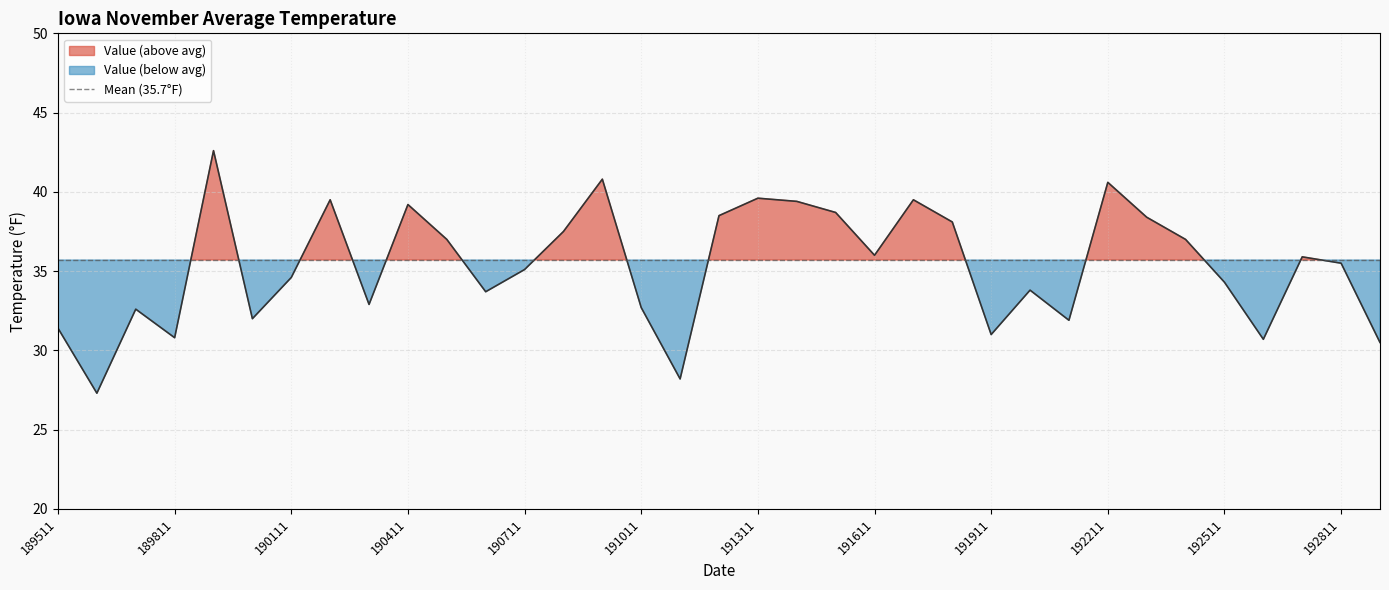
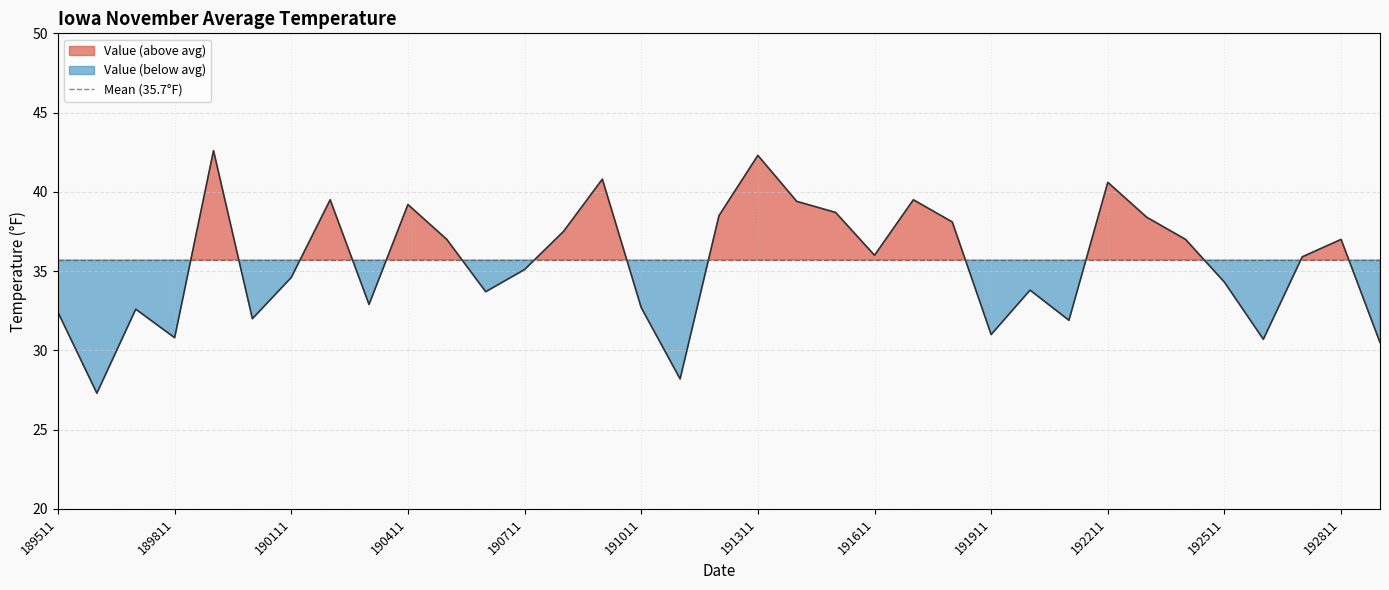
  {
-   "189511": 31.4,
+   "189511": 32.4,
    "189811": 30.8,
    "190111": 34.6,
    "190411": 39.2,
    "190711": 35.1,
    "191011": 32.7,
-   "191311": 39.6,
+   "191311": 42.3,
    "191611": 36.0,
    "191911": 31.0,
    "192211": 40.6,
    "192511": 34.3,
-   "192811": 35.5
+   "192811": 37.0
  }
